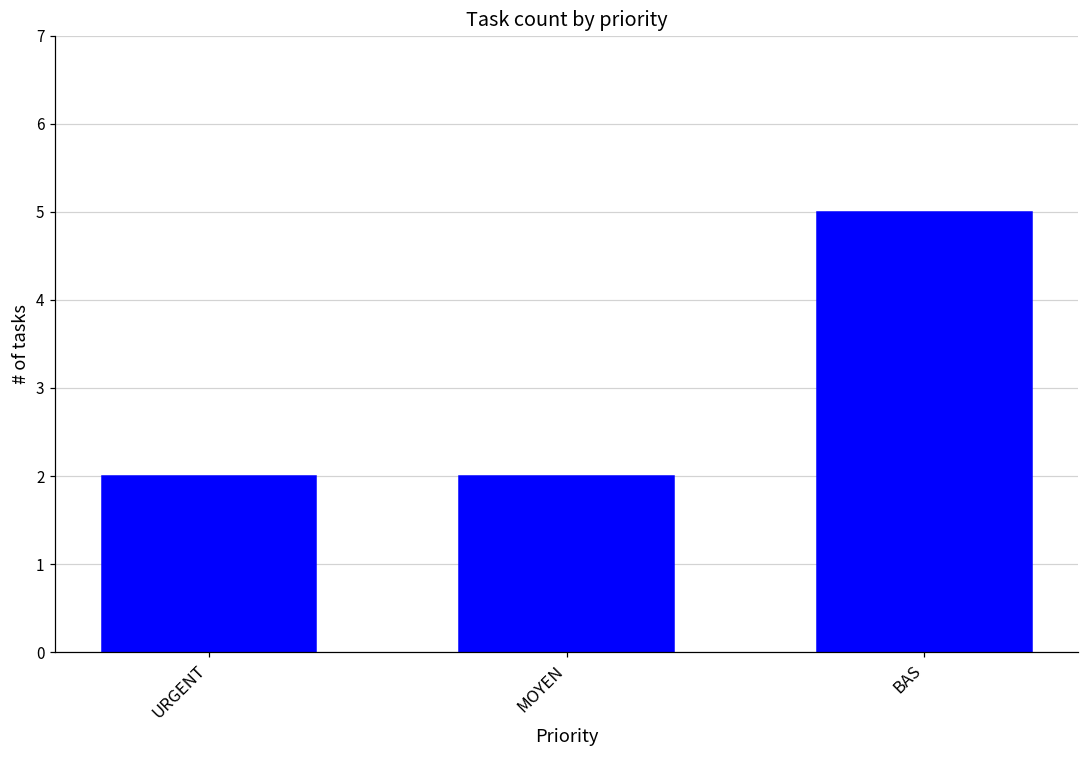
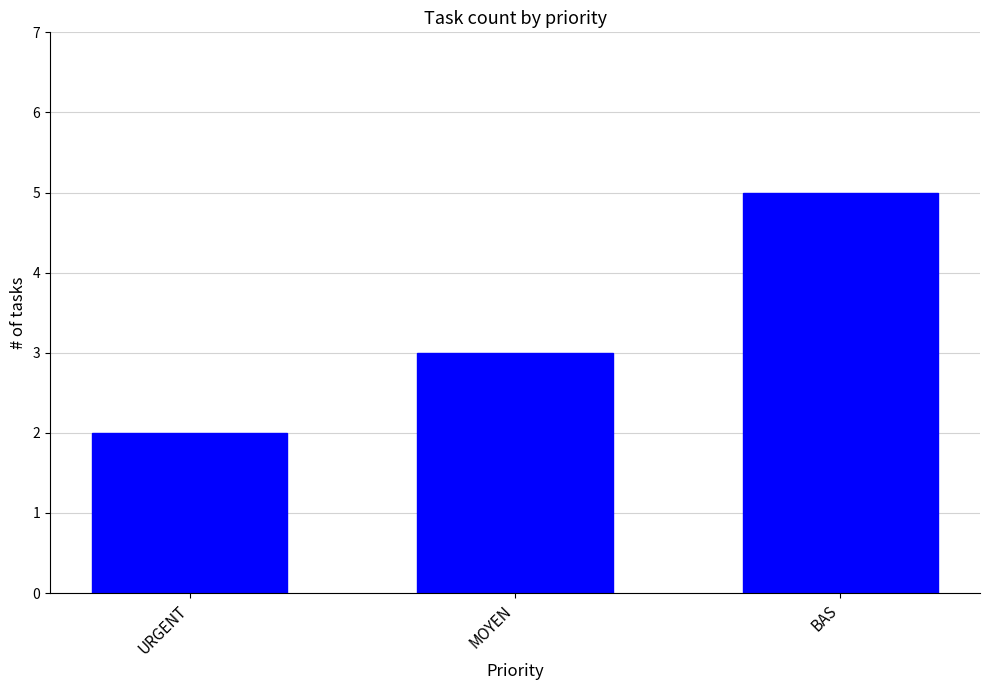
  {
    "URGENT": 2,
-   "MOYEN": 2,
+   "MOYEN": 3,
    "BAS": 5
  }
